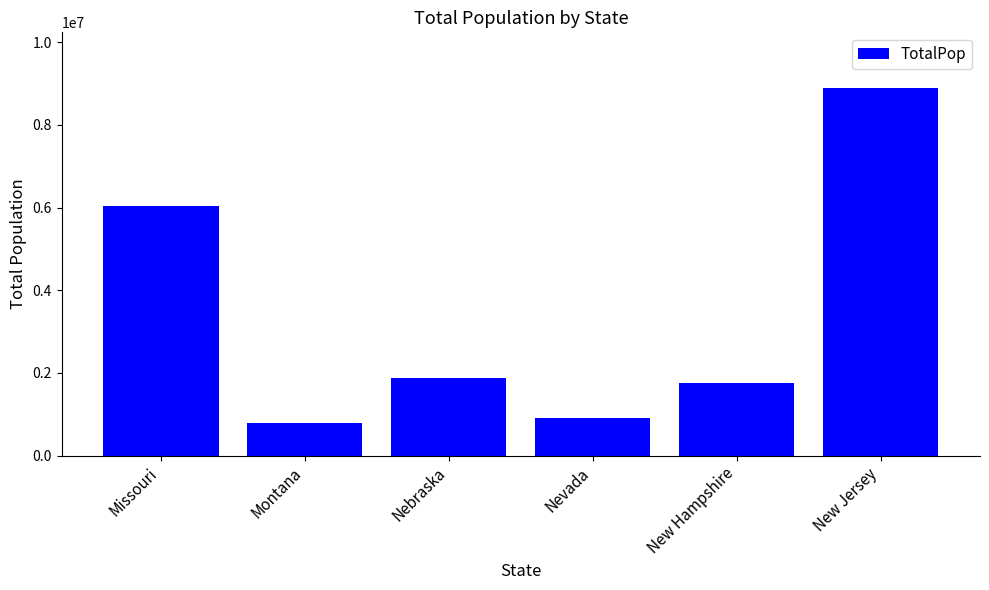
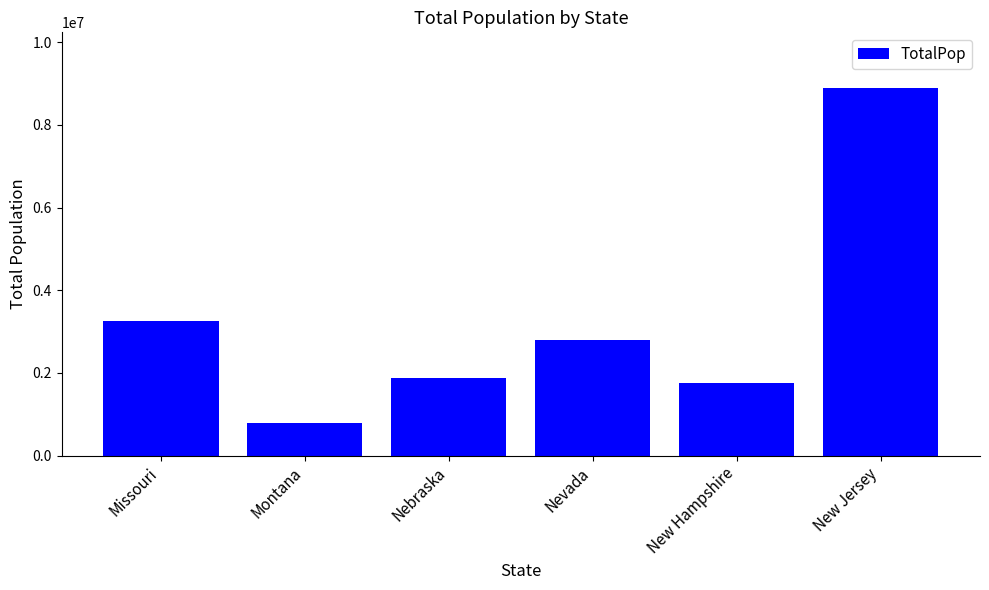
  {
-   "Missouri": 6000000,
+   "Missouri": 3300000,
    "Montana": 800000,
    "Nebraska": 1900000,
-   "Nevada": 900000,
+   "Nevada": 2800000,
    "New Hampshire": 1700000,
    "New Jersey": 8900000
  }
